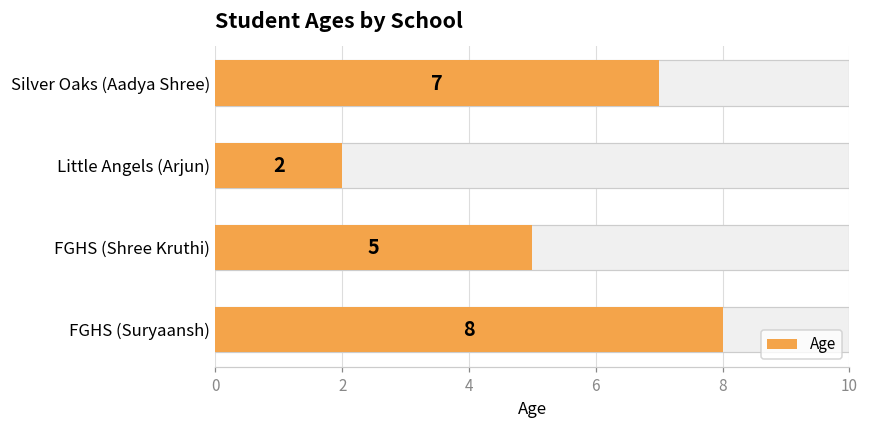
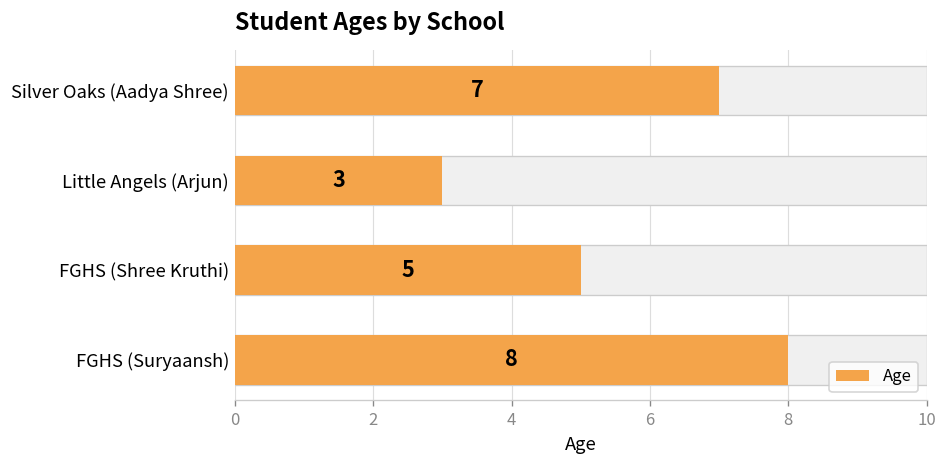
  {
    "Age": {
-     "Little Angels (Arjun)": 2
+     "Little Angels (Arjun)": 3
    }
  }
